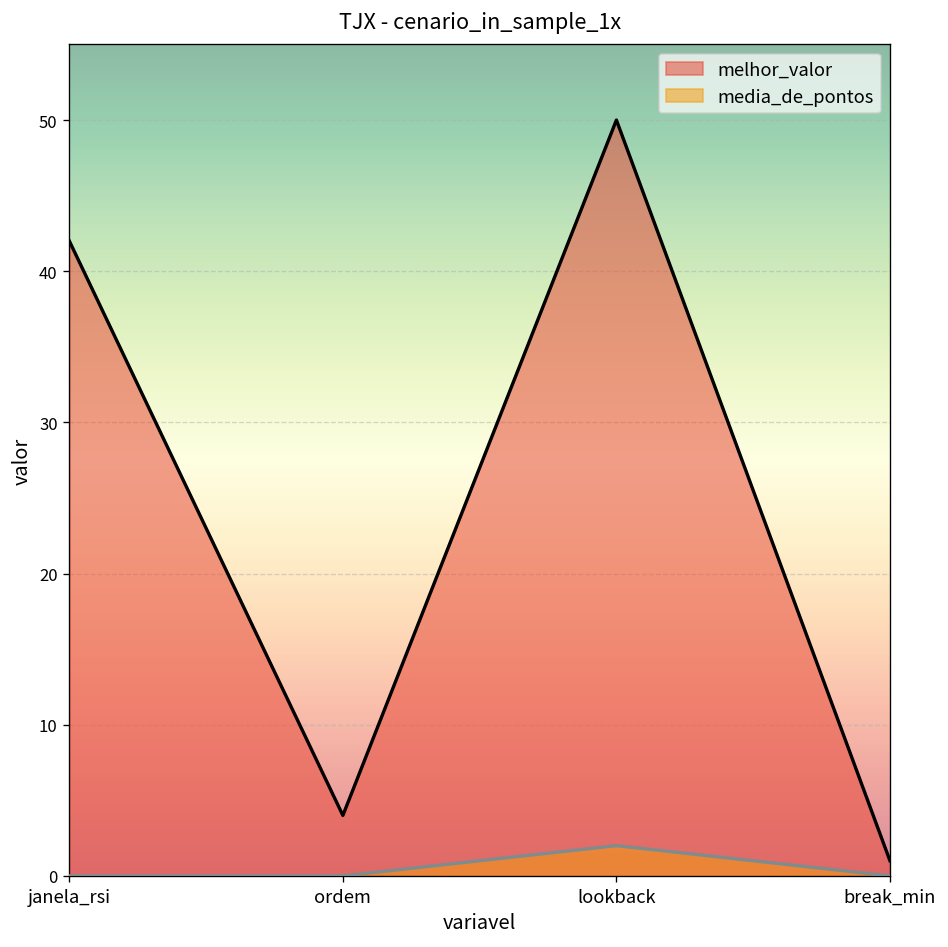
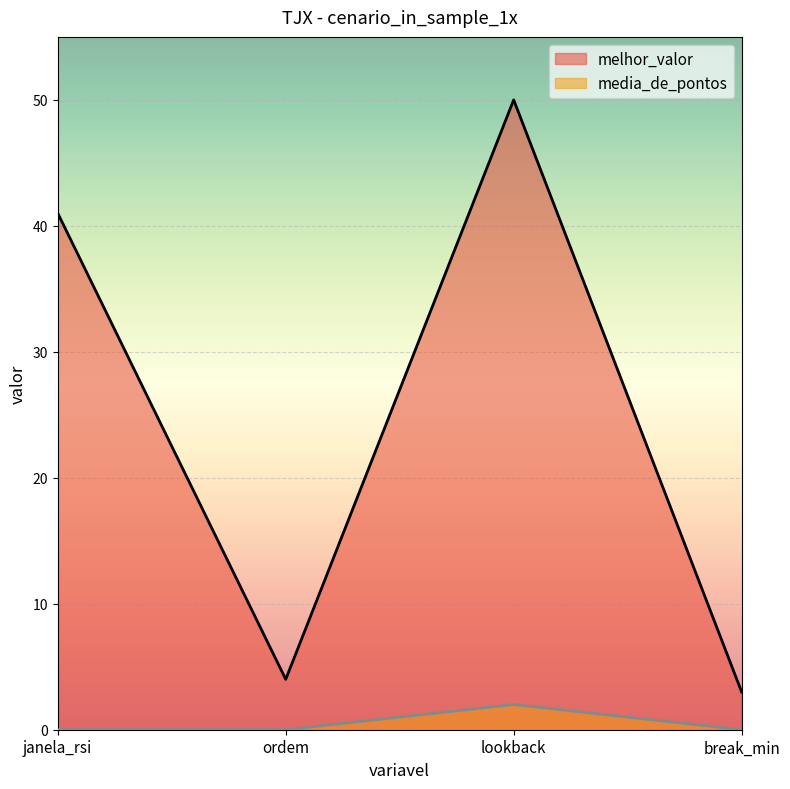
  {
    "melhor_valor": {
-     "janela_rsi": 42,
+     "janela_rsi": 41,
      "ordem": 4,
      "lookback": 50,
-     "break_min": 1
+     "break_min": 3
    },
    "media_de_pontos": {
      "janela_rsi": 0,
      "ordem": 0,
      "lookback": 2,
      "break_min": 0
    }
  }
